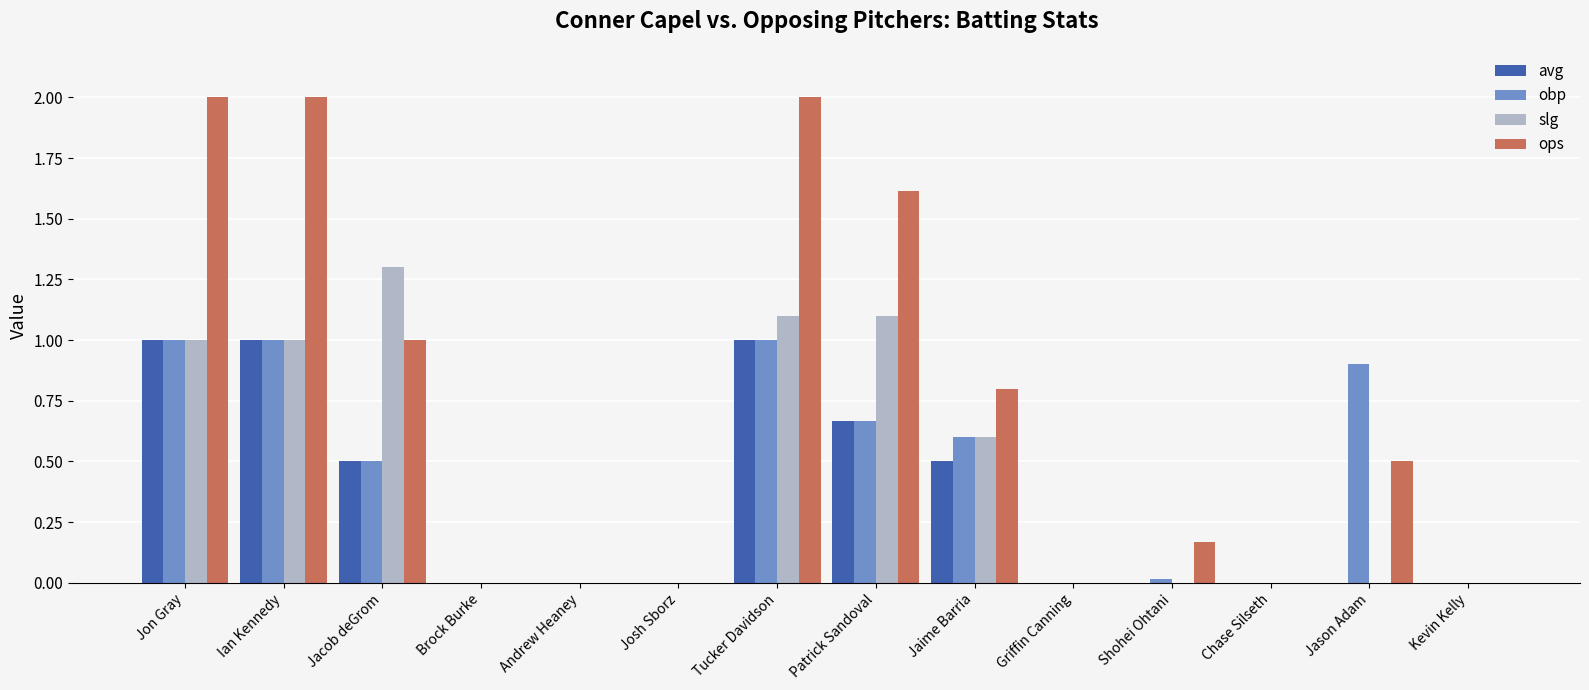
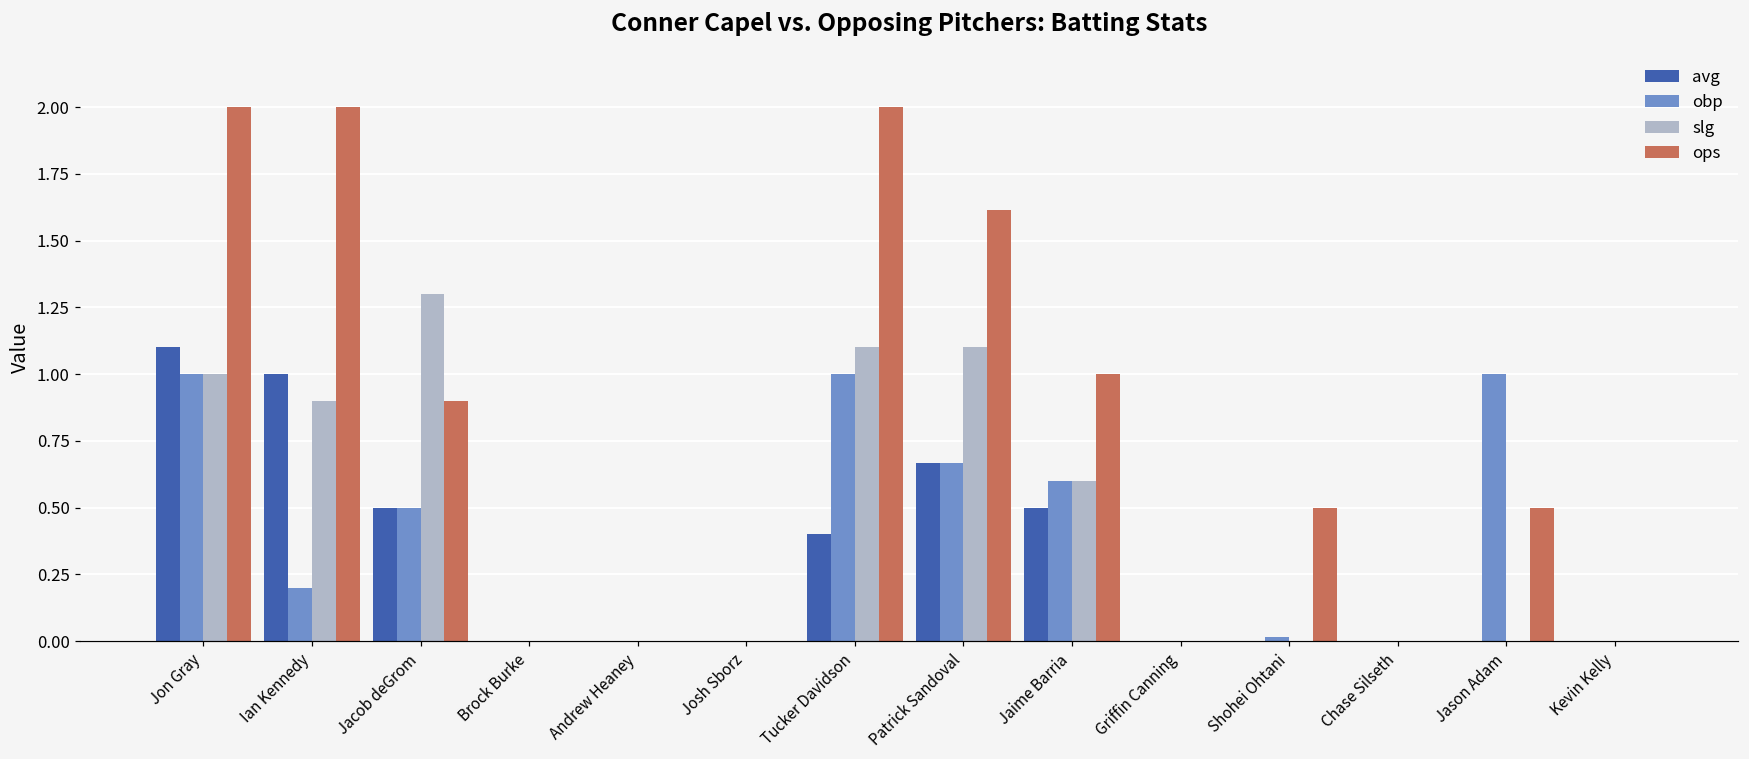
  {
    "avg": {
-     "Jon Gray": 1.0,
+     "Jon Gray": 1.1,
      "Ian Kennedy": 1.0,
      "Jacob deGrom": 0.5,
      "Brock Burke": 0.0,
      "Andrew Heaney": 0.0,
      "Josh Sborz": 0.0,
-     "Tucker Davidson": 1.0,
+     "Tucker Davidson": 0.4,
      "Patrick Sandoval": 0.67,
      "Jaime Barria": 0.5,
      "Griffin Canning": 0.0,
      "Shohei Ohtani": 0.0,
      "Chase Silseth": 0.0,
      "Jason Adam": 0.0,
      "Kevin Kelly": 0.0
    },
    "obp": {
      "Jon Gray": 1.0,
-     "Ian Kennedy": 1.0,
+     "Ian Kennedy": 0.2,
      "Jacob deGrom": 0.5,
      "Brock Burke": 0.0,
      "Andrew Heaney": 0.0,
      "Josh Sborz": 0.0,
      "Tucker Davidson": 1.0,
      "Patrick Sandoval": 0.67,
      "Jaime Barria": 0.6,
      "Griffin Canning": 0.0,
      "Shohei Ohtani": 0.02,
      "Chase Silseth": 0.0,
-     "Jason Adam": 0.9,
+     "Jason Adam": 1.0,
      "Kevin Kelly": 0.0
    },
    "slg": {
      "Jon Gray": 1.0,
-     "Ian Kennedy": 1.0,
+     "Ian Kennedy": 0.9,
      "Jacob deGrom": 1.3,
      "Brock Burke": 0.0,
      "Andrew Heaney": 0.0,
      "Josh Sborz": 0.0,
      "Tucker Davidson": 1.1,
      "Patrick Sandoval": 1.1,
      "Jaime Barria": 0.6,
      "Griffin Canning": 0.0,
      "Shohei Ohtani": 0.0,
      "Chase Silseth": 0.0,
      "Jason Adam": 0.0,
      "Kevin Kelly": 0.0
    },
    "ops": {
      "Jon Gray": 2.00,
      "Ian Kennedy": 2.00,
-     "Jacob deGrom": 1.0,
+     "Jacob deGrom": 0.9,
      "Brock Burke": 0.00,
      "Andrew Heaney": 0.00,
      "Josh Sborz": 0.00,
      "Tucker Davidson": 2.00,
      "Patrick Sandoval": 1.61,
-     "Jaime Barria": 0.8,
+     "Jaime Barria": 1.0,
      "Griffin Canning": 0.00,
-     "Shohei Ohtani": 0.17,
+     "Shohei Ohtani": 0.50,
      "Chase Silseth": 0.00,
      "Jason Adam": 0.50,
      "Kevin Kelly": 0.00
    }
  }
